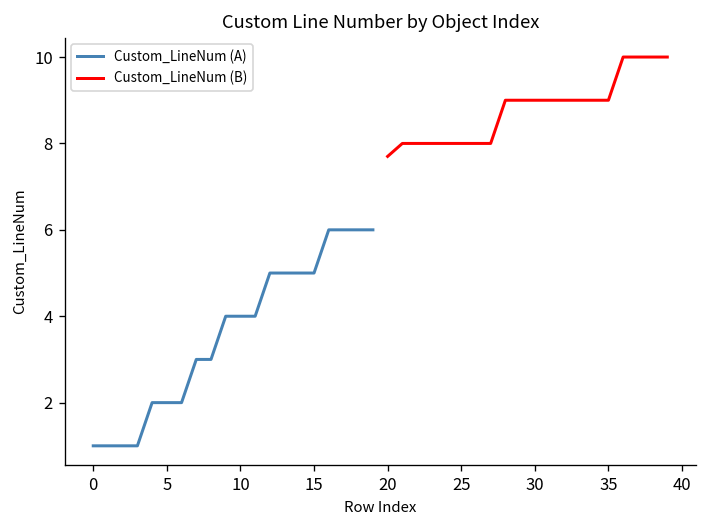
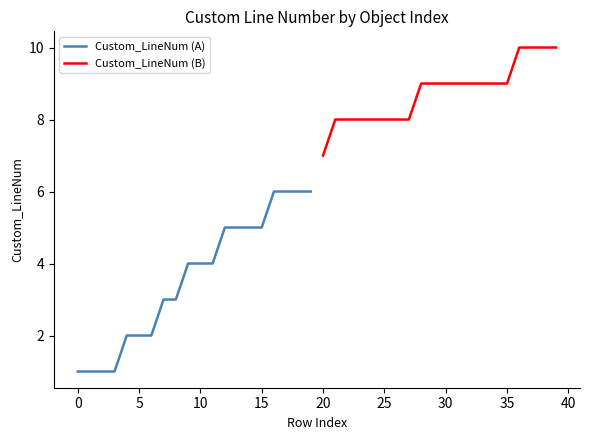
  {
    "Custom_LineNum (A)": {
      "0": 1.0,
      "5": 2.0,
      "10": 4.0,
      "15": 5.0
    },
    "Custom_LineNum (B)": {
-     "20": 7.7,
+     "20": 7.0,
      "25": 8.0,
      "30": 9.0,
      "35": 9.0
    }
  }
